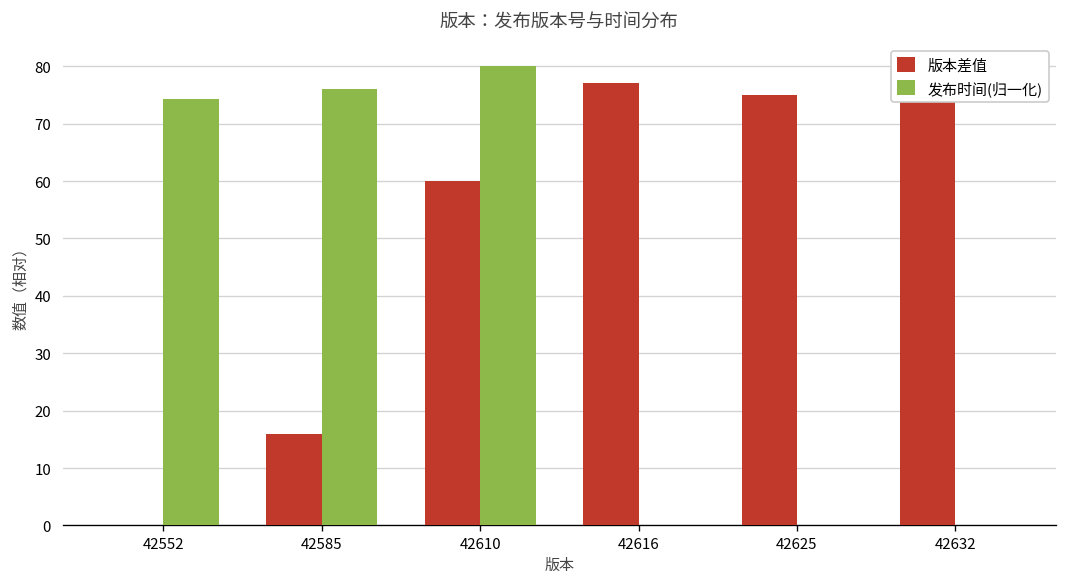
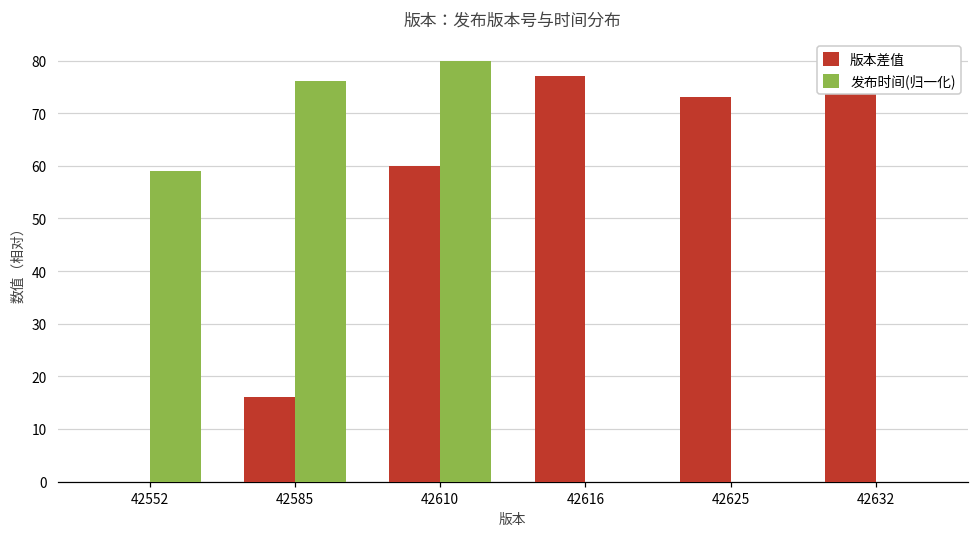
  {
    "版本差值": {
      "42552": 0,
      "42585": 16,
      "42610": 60,
      "42616": 77,
-     "42625": 75
+     "42625": 73
    },
    "发布时间(归一化)": {
-     "42552": 74,
+     "42552": 59,
      "42585": 76,
      "42610": 80,
      "42616": 0,
      "42625": 0,
      "42632": 0
    }
  }
